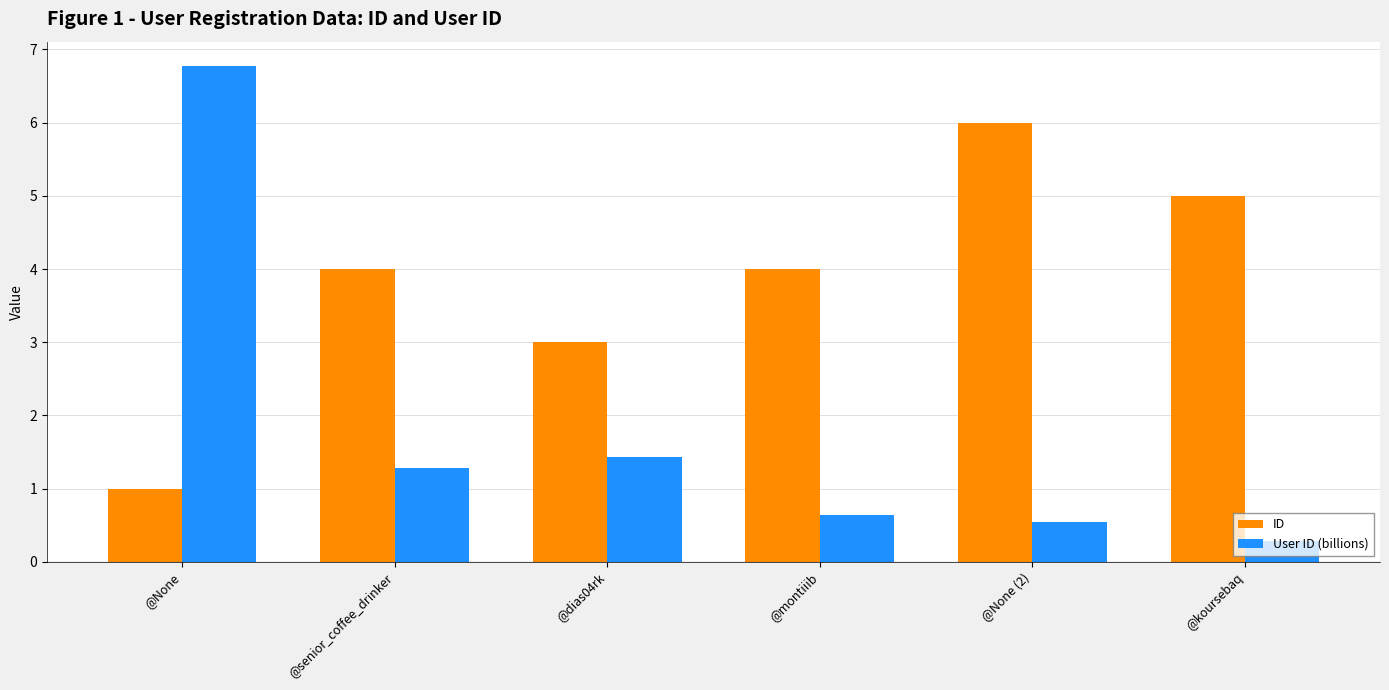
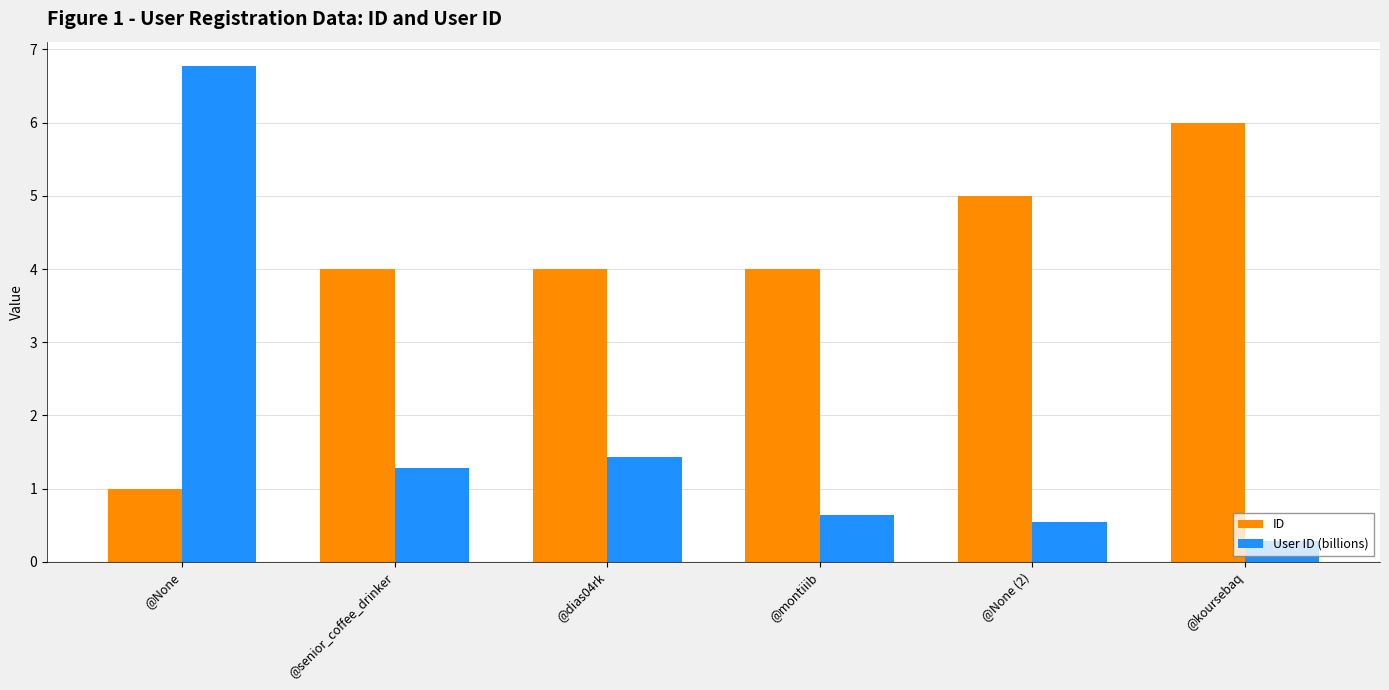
  {
    "ID": {
      "@None": 1,
      "@senior_coffee_drinker": 4,
-     "@dias04rk": 3,
+     "@dias04rk": 4,
      "@montiiib": 4,
-     "@None (2)": 6,
-     "@koursebaq": 5
+     "@None (2)": 5,
+     "@koursebaq": 6
    },
    "User ID (billions)": {
      "@None": 6.8,
      "@senior_coffee_drinker": 1.3,
      "@dias04rk": 1.4,
      "@montiiib": 0.6,
      "@None (2)": 0.5
    }
  }
